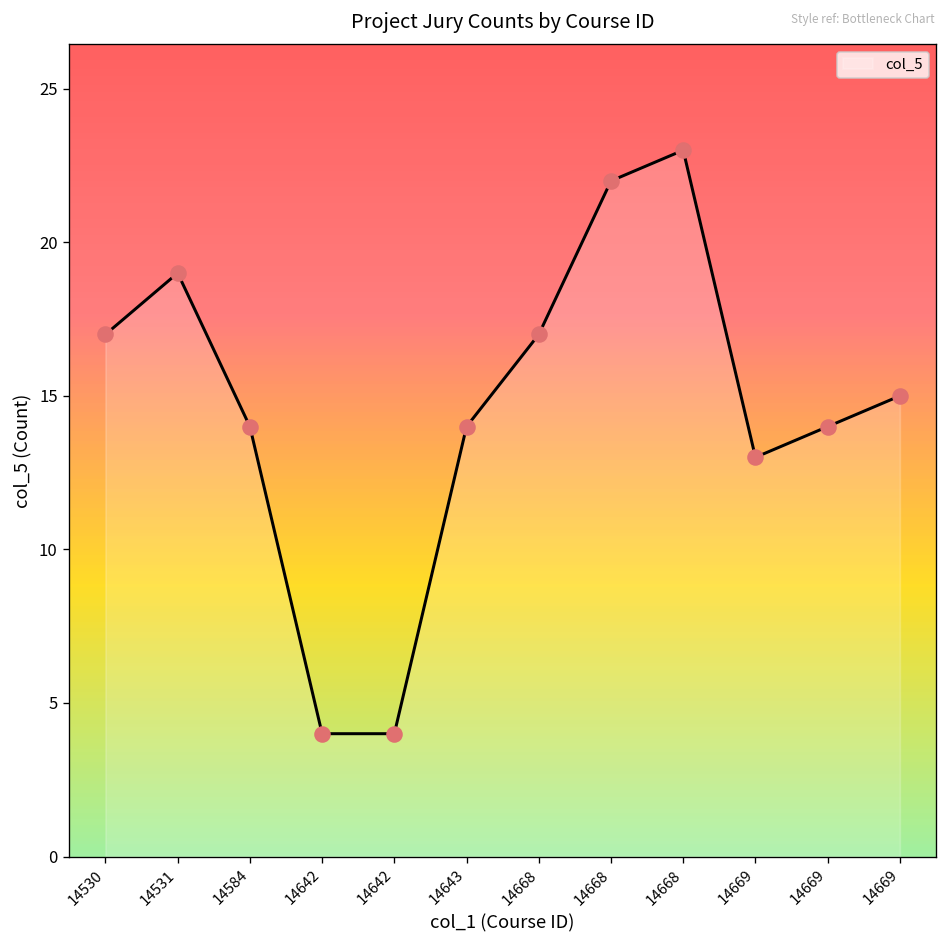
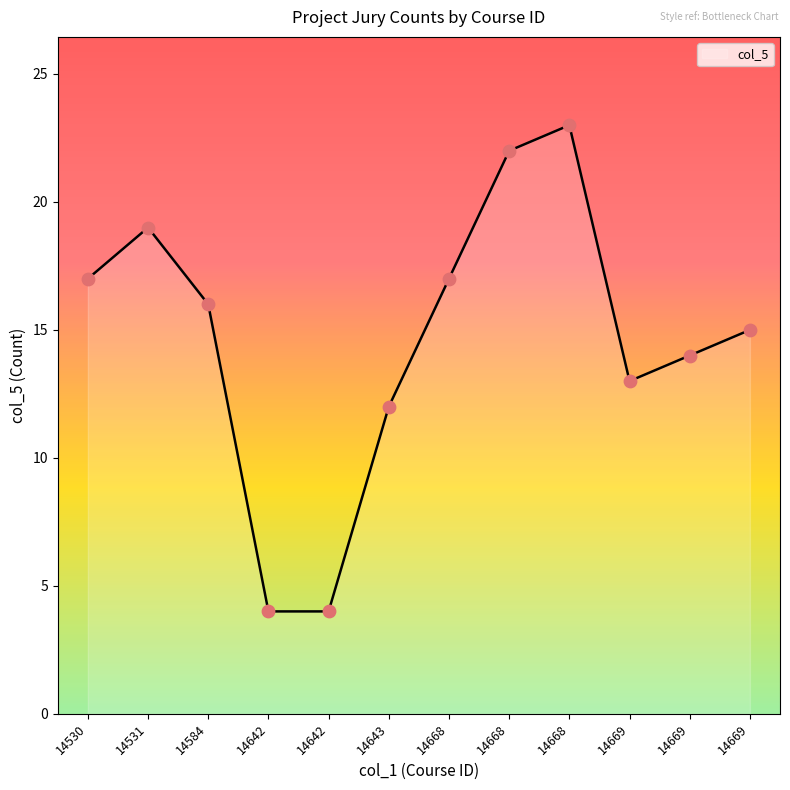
  {
    "14530": 17,
    "14531": 19,
-   "14584": 14,
-   "14643": 14
+   "14584": 16,
+   "14643": 12
  }
